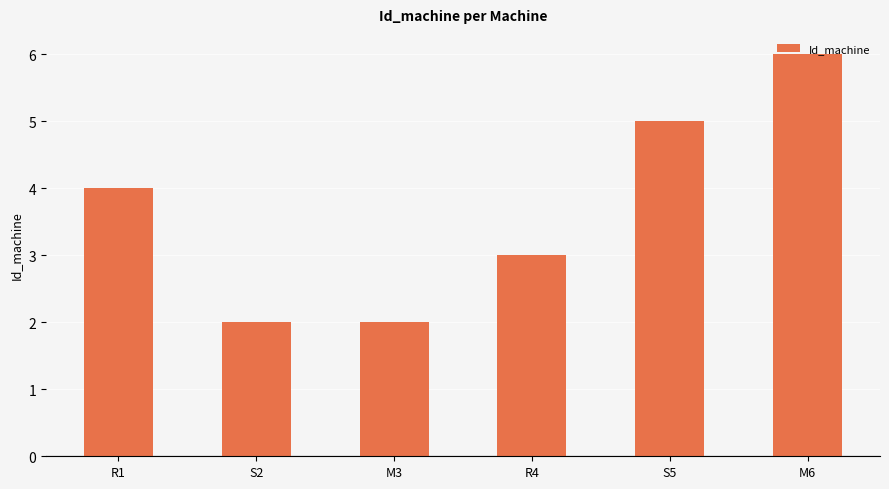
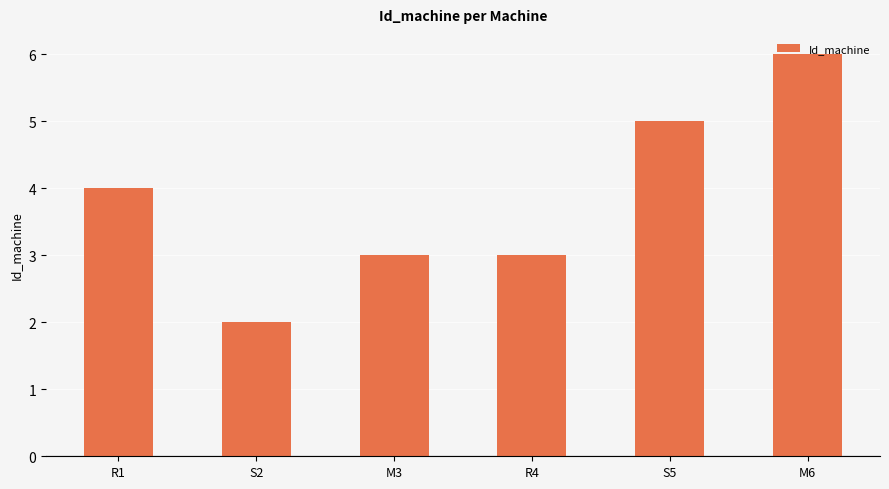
  {
    "R1": 4,
    "S2": 2,
-   "M3": 2,
+   "M3": 3,
    "R4": 3,
    "S5": 5,
    "M6": 6
  }
